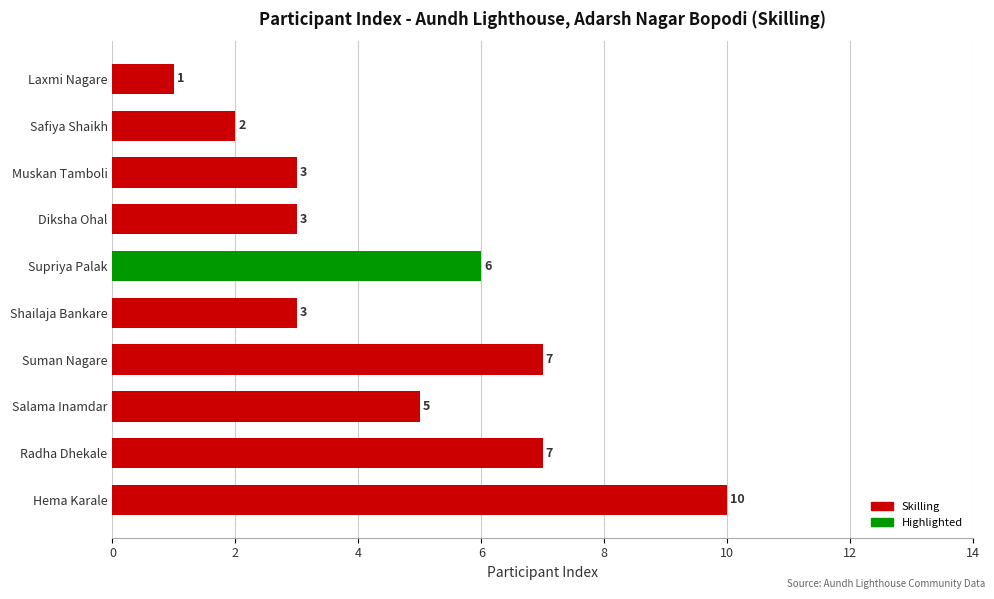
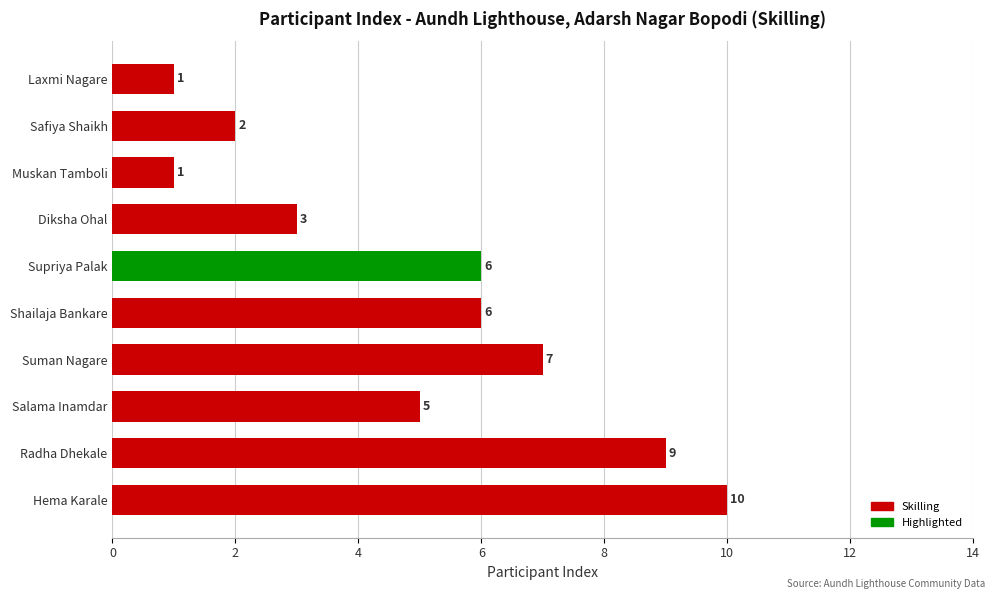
  {
    "Laxmi Nagare": 1,
    "Safiya Shaikh": 2,
-   "Muskan Tamboli": 3,
+   "Muskan Tamboli": 1,
    "Diksha Ohal": 3,
    "Supriya Palak": 6,
-   "Shailaja Bankare": 3,
+   "Shailaja Bankare": 6,
    "Suman Nagare": 7,
    "Salama Inamdar": 5,
-   "Radha Dhekale": 7,
+   "Radha Dhekale": 9,
    "Hema Karale": 10
  }
